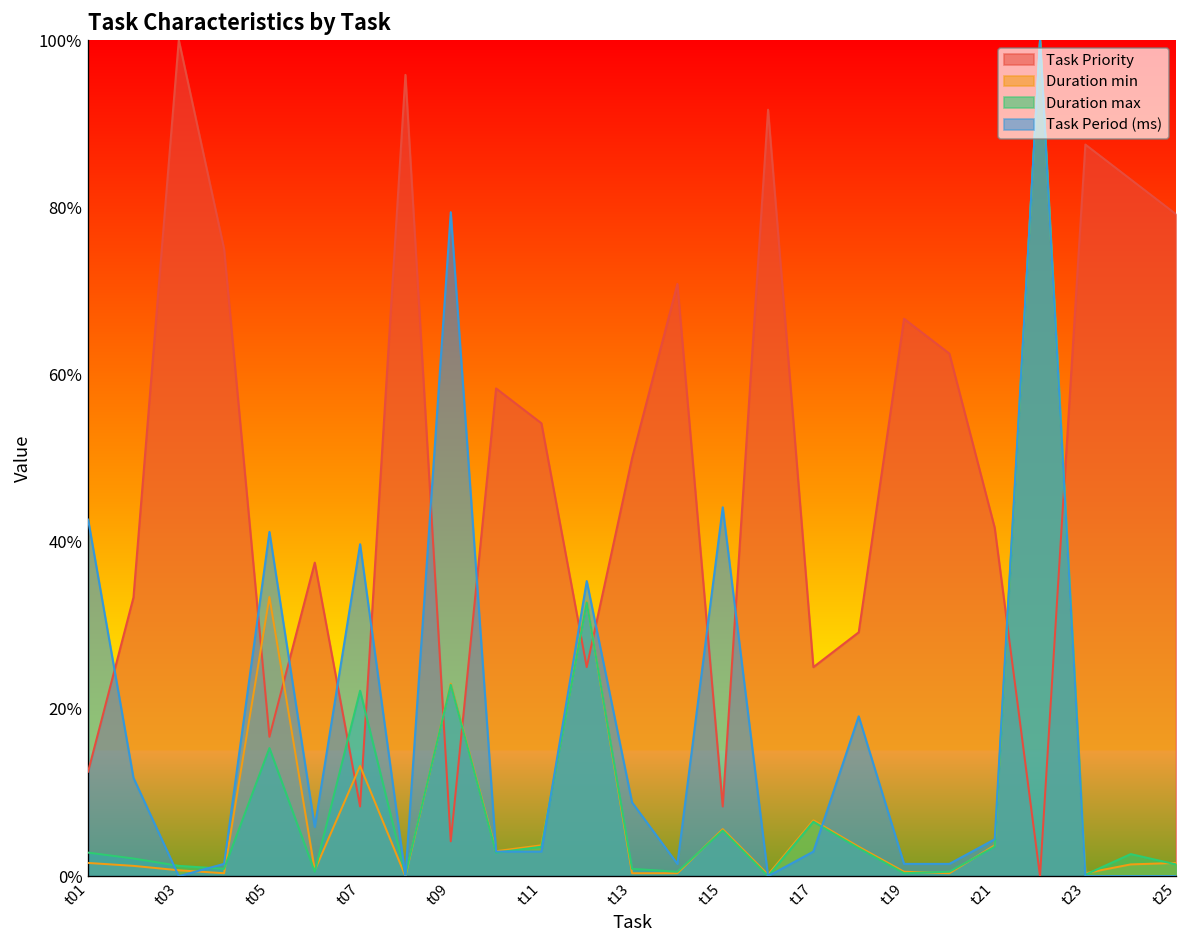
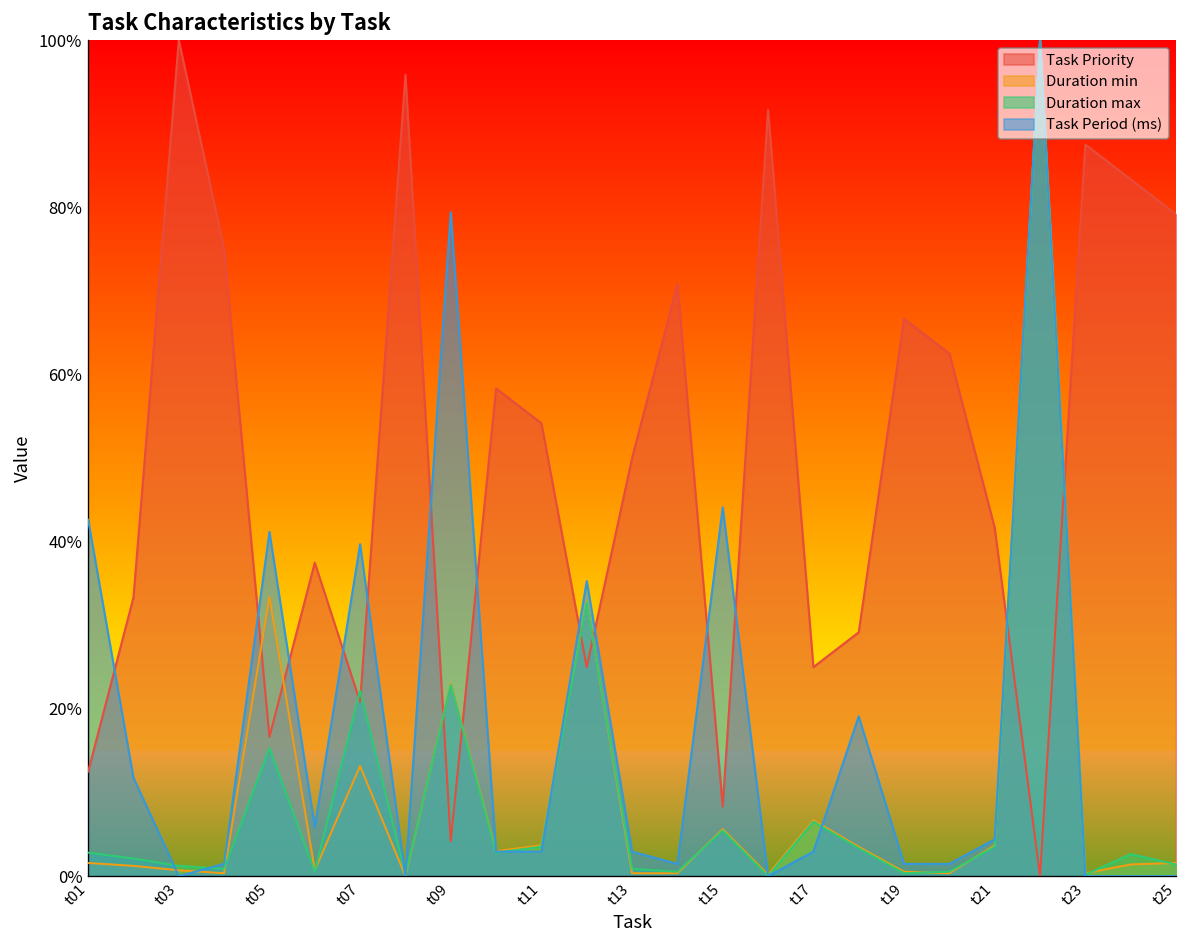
  {
    "Task Priority": {
      "t01": "13%",
      "t03": "100%",
      "t05": "17%",
-     "t07": "8%",
+     "t07": "21%",
      "t09": "4%",
      "t11": "54%",
      "t13": "50%",
      "t15": "8%",
      "t17": "25%",
      "t19": "67%",
      "t21": "42%",
      "t23": "88%",
      "t25": "79%"
    },
    "Duration min": {
      "t01": "2%",
      "t03": "1%",
      "t05": "33%",
      "t07": "13%",
      "t13": "0%"
    },
    "Duration max": {
      "t01": "3%",
      "t03": "1%",
      "t05": "15%",
      "t07": "22%",
      "t13": "1%"
    },
    "Task Period (ms)": {
      "t01": "43%",
      "t03": "0%",
      "t05": "41%",
      "t07": "40%",
      "t09": "79%",
      "t11": "3%",
-     "t13": "9%",
+     "t13": "3%",
      "t15": "44%",
      "t17": "3%",
      "t19": "1%",
      "t21": "4%",
      "t25": "0%"
    }
  }
